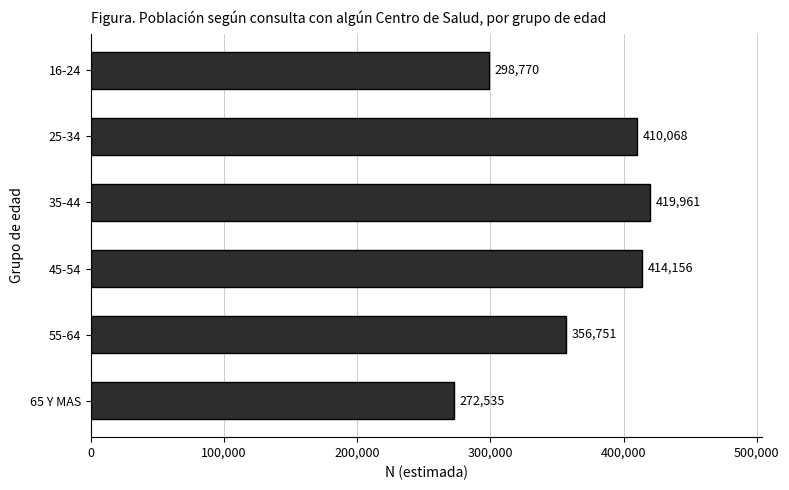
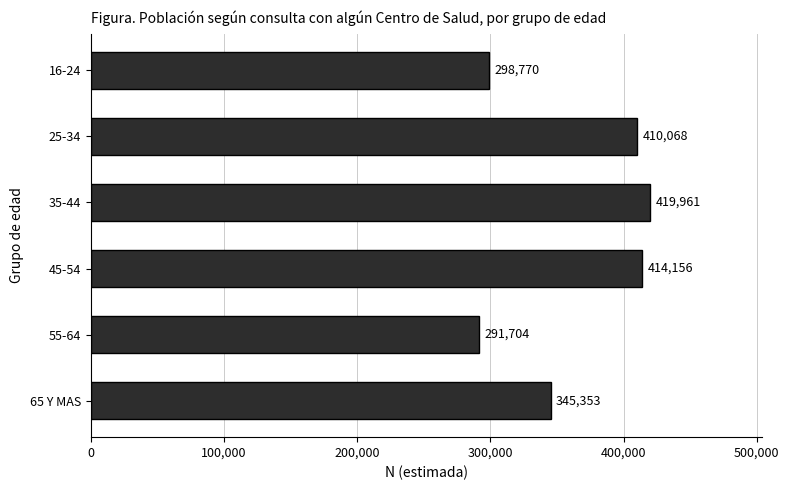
  {
    "16-24": "298,770",
    "25-34": "410,068",
    "35-44": "419,961",
    "45-54": "414,156",
-   "55-64": "356,751",
-   "65 Y MAS": "272,535"
+   "55-64": "291,704",
+   "65 Y MAS": "345,353"
  }
